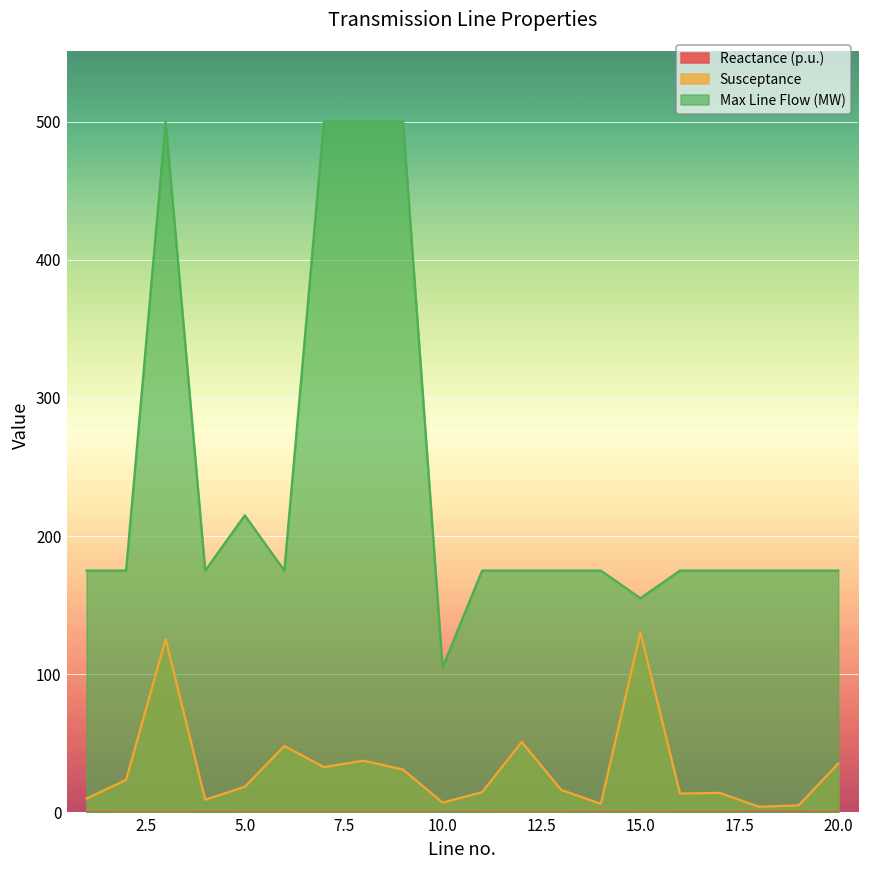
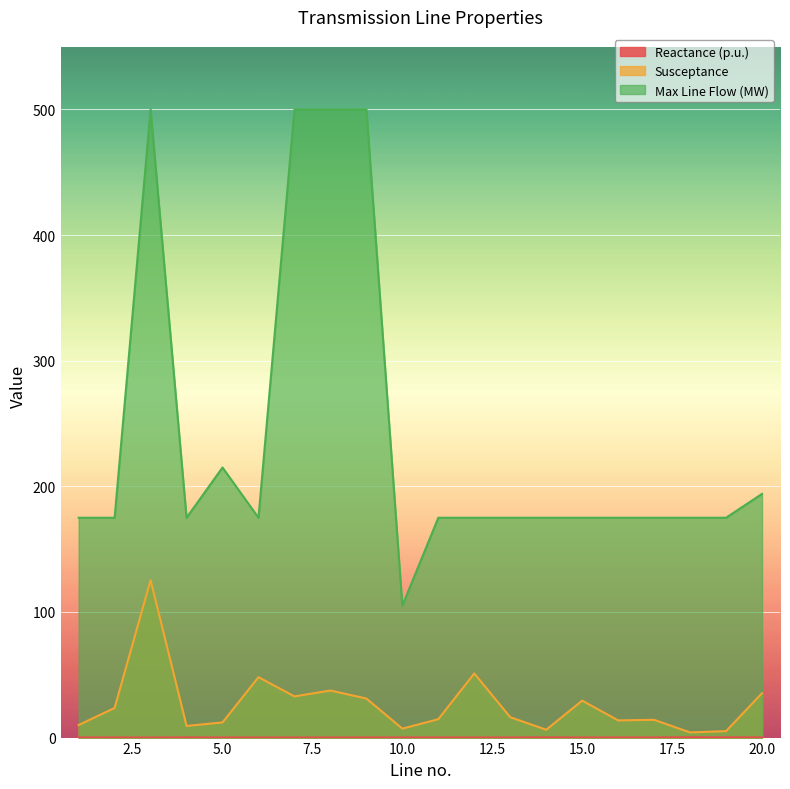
  {
    "Reactance (p.u.)": {
      "5.0": 0,
      "10.0": 0,
      "15.0": 0,
      "20.0": 0
    },
    "Susceptance": {
-     "5.0": 19,
+     "5.0": 12,
      "10.0": 7,
-     "15.0": 130,
+     "15.0": 29,
      "20.0": 35
    },
    "Max Line Flow (MW)": {
      "5.0": 215,
      "10.0": 105,
-     "15.0": 155,
-     "20.0": 175
+     "15.0": 175,
+     "20.0": 194
    }
  }
